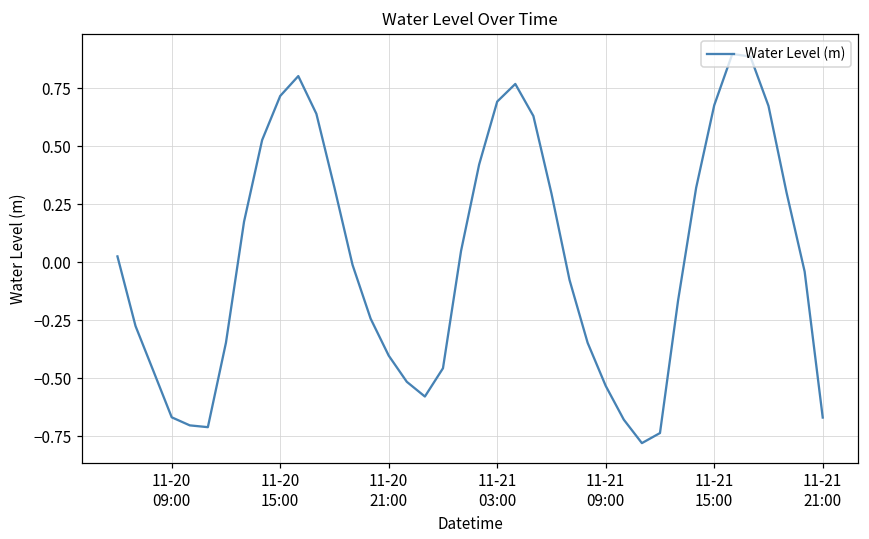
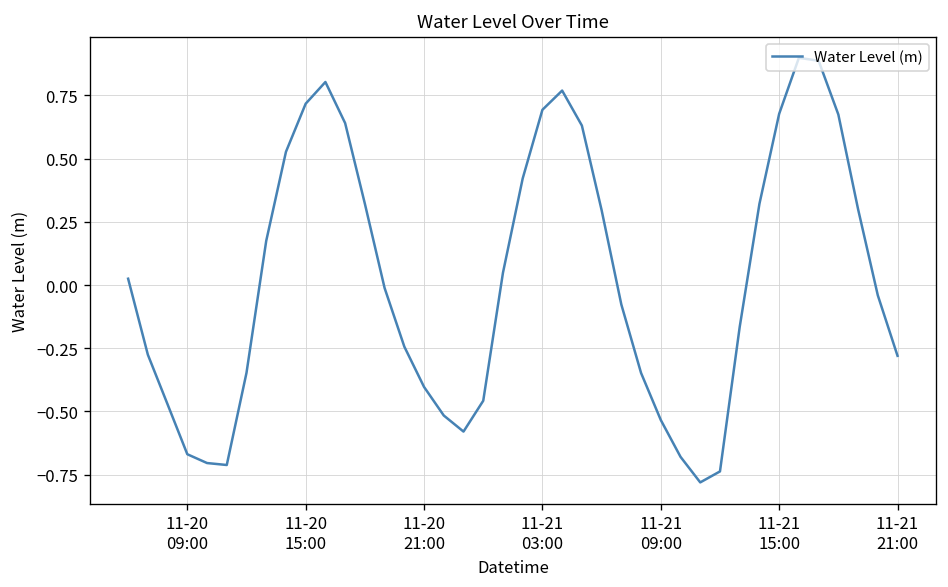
  {
    "11-20 09:00": -0.67,
    "11-20 15:00": 0.72,
    "11-20 21:00": -0.40,
    "11-21 03:00": 0.69,
    "11-21 09:00": -0.53,
    "11-21 15:00": 0.68,
-   "11-21 21:00": -0.67
+   "11-21 21:00": -0.28
  }
